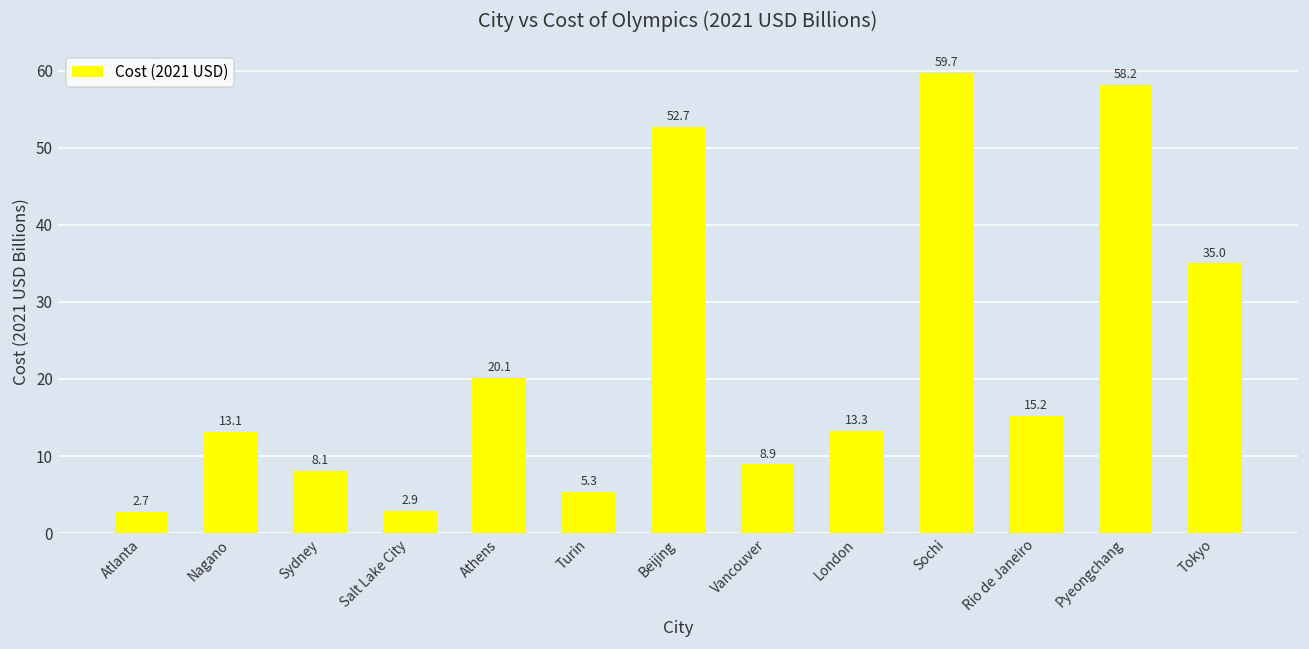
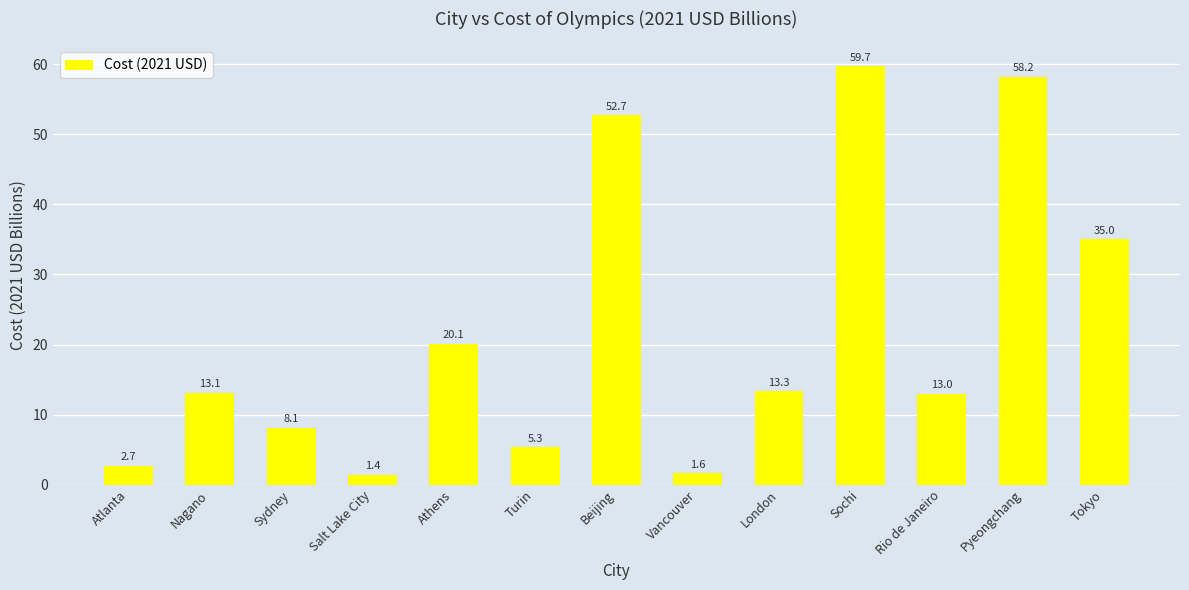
  {
    "Atlanta": 2.7,
    "Nagano": 13.1,
    "Sydney": 8.1,
-   "Salt Lake City": 2.9,
+   "Salt Lake City": 1.4,
    "Athens": 20.1,
    "Turin": 5.3,
    "Beijing": 52.7,
-   "Vancouver": 8.9,
+   "Vancouver": 1.6,
    "London": 13.3,
    "Sochi": 59.7,
-   "Rio de Janeiro": 15.2,
+   "Rio de Janeiro": 13.0,
    "Pyeongchang": 58.2,
    "Tokyo": 35.0
  }
